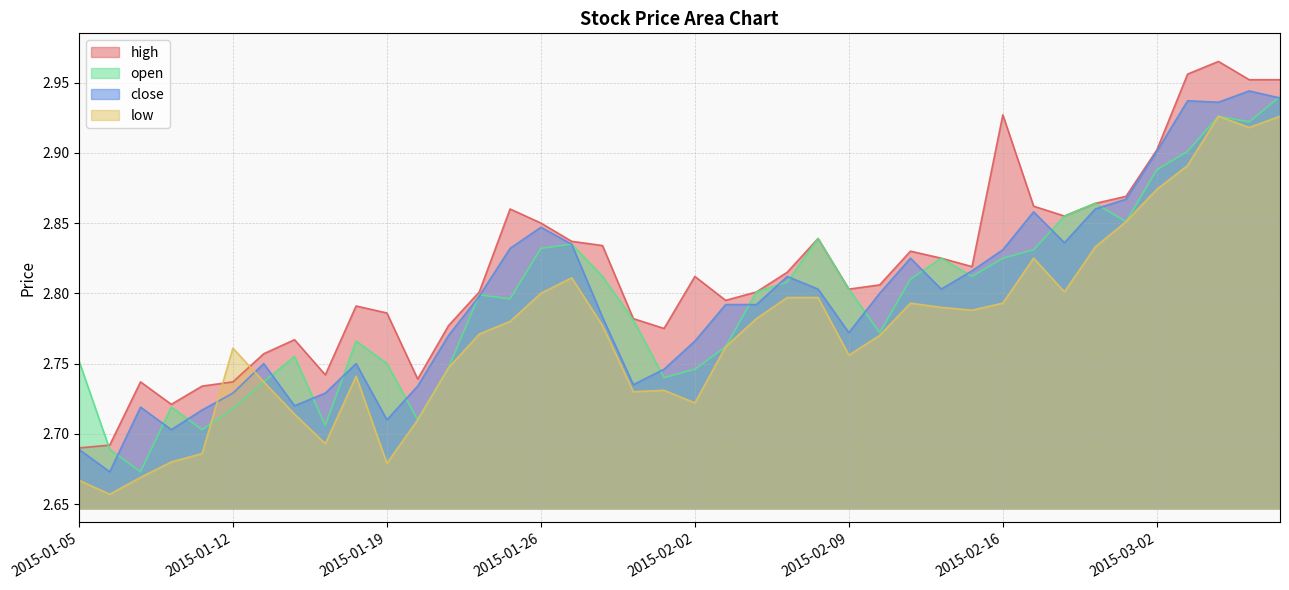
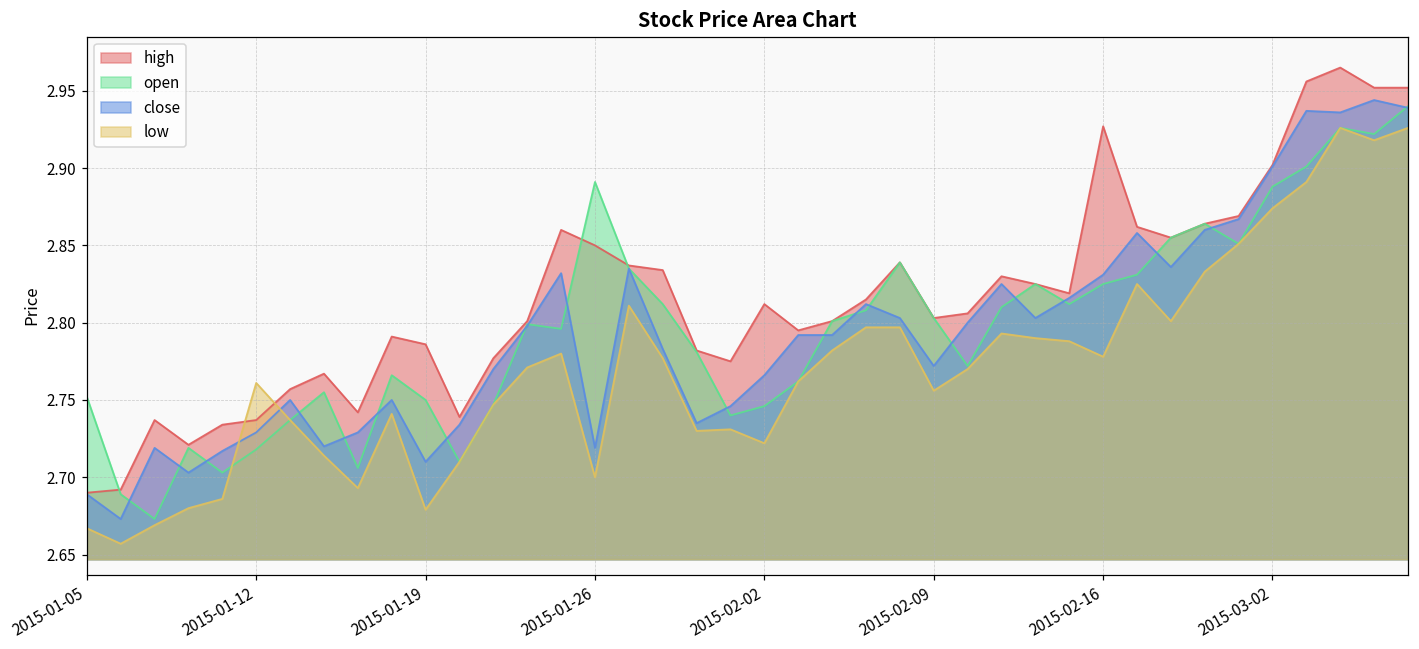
  {
    "high": {
      "2015-01-12": 2.737,
      "2015-01-19": 2.786,
      "2015-01-26": 2.850,
      "2015-02-02": 2.812,
      "2015-02-16": 2.927
    },
    "open": {
      "2015-01-05": 2.752,
      "2015-01-12": 2.718,
      "2015-01-19": 2.750,
-     "2015-01-26": 2.832,
+     "2015-01-26": 2.891,
      "2015-02-02": 2.746,
      "2015-02-16": 2.825,
      "2015-03-02": 2.888
    },
    "close": {
      "2015-01-12": 2.729,
      "2015-01-19": 2.710,
-     "2015-01-26": 2.847,
+     "2015-01-26": 2.719,
      "2015-02-02": 2.766,
      "2015-02-09": 2.772,
      "2015-02-16": 2.831
    },
    "low": {
      "2015-01-05": 2.667,
      "2015-01-12": 2.761,
      "2015-01-19": 2.679,
-     "2015-01-26": 2.8,
+     "2015-01-26": 2.7,
      "2015-02-02": 2.722,
      "2015-02-09": 2.756,
-     "2015-02-16": 2.793,
+     "2015-02-16": 2.778,
      "2015-03-02": 2.874
    }
  }
